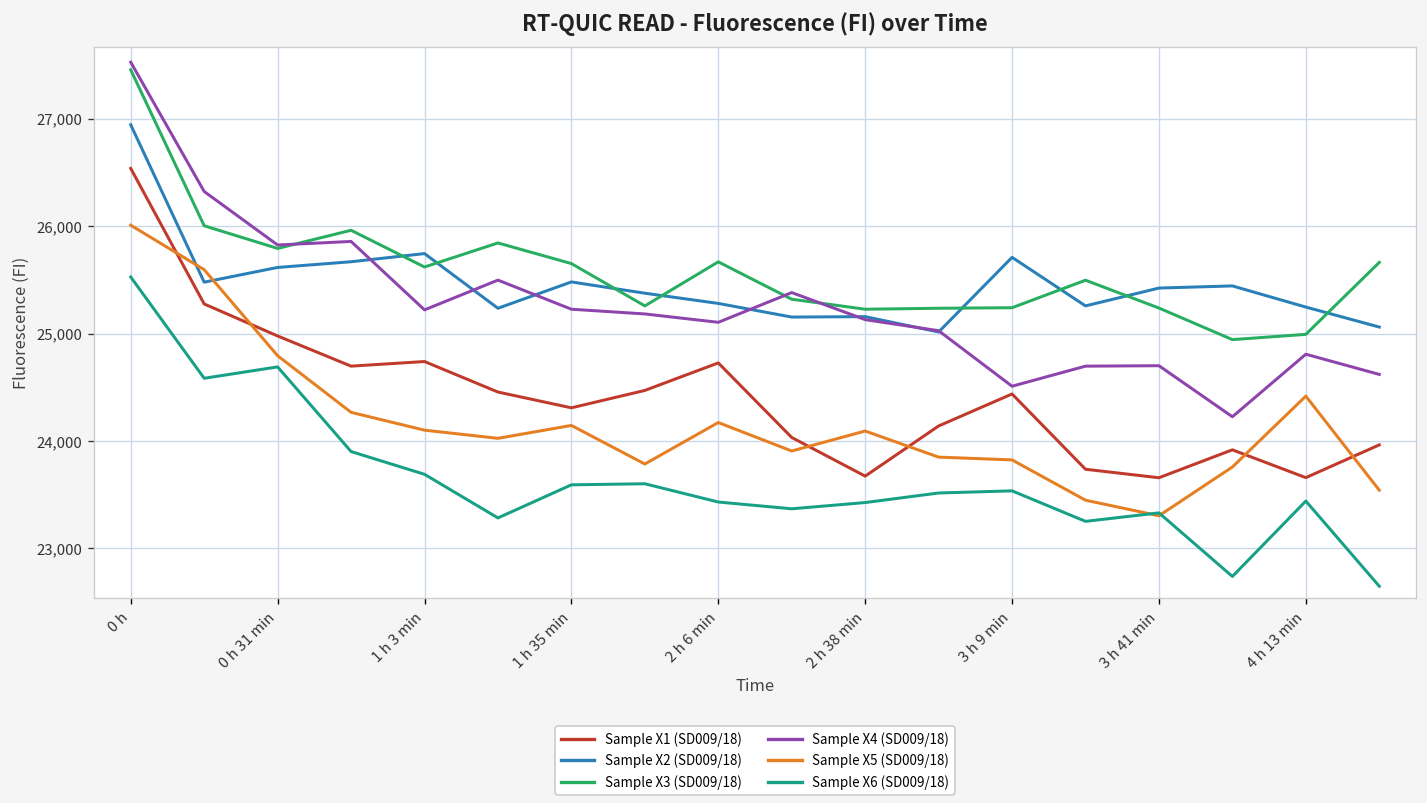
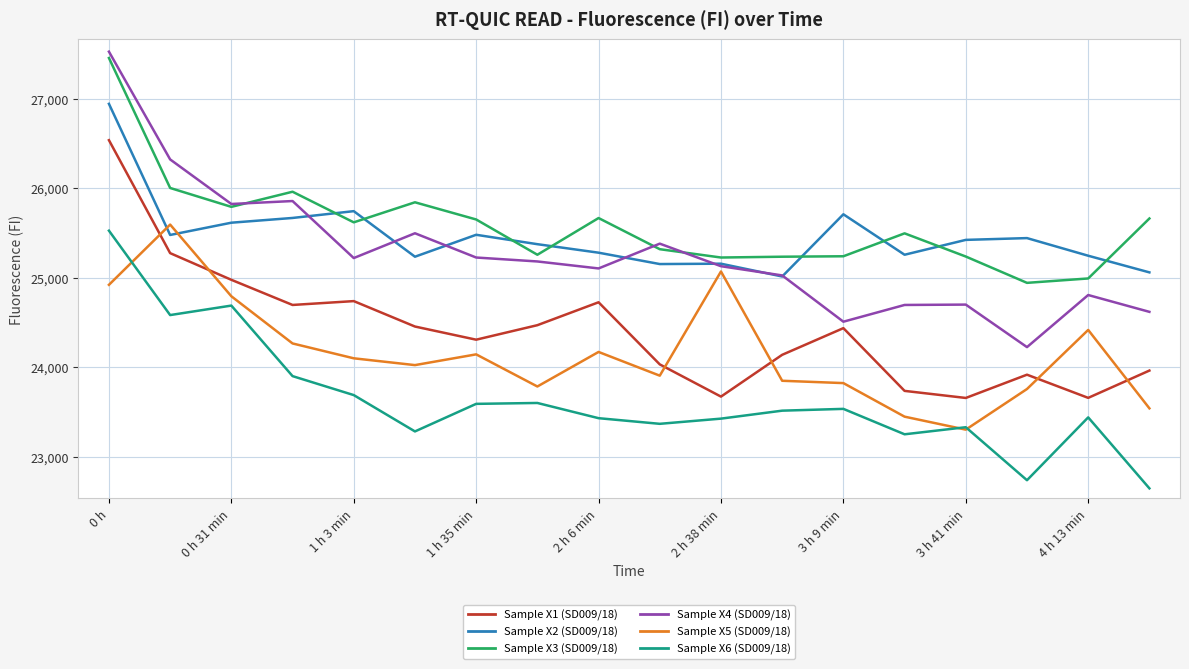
  {
    "Sample X1 (SD009/18)": {
      "0 h": "26,500",
      "0 h 31 min": "25,000",
      "1 h 3 min": "24,700",
      "1 h 35 min": "24,300",
      "2 h 6 min": "24,700",
      "2 h 38 min": "23,700",
      "3 h 9 min": "24,400",
      "3 h 41 min": "23,700",
      "4 h 13 min": "23,700"
    },
    "Sample X2 (SD009/18)": {
      "0 h": "26,900",
      "0 h 31 min": "25,600",
      "1 h 3 min": "25,700",
      "1 h 35 min": "25,500",
      "2 h 6 min": "25,300",
      "3 h 9 min": "25,700",
      "3 h 41 min": "25,400",
      "4 h 13 min": "25,200"
    },
    "Sample X4 (SD009/18)": {
      "0 h": "27,500",
      "0 h 31 min": "25,800",
      "1 h 3 min": "25,200",
      "1 h 35 min": "25,200",
      "2 h 6 min": "25,100",
      "3 h 9 min": "24,500",
      "3 h 41 min": "24,700",
      "4 h 13 min": "24,800"
    },
    "Sample X5 (SD009/18)": {
-     "0 h": "26,000",
+     "0 h": "24,900",
      "0 h 31 min": "24,800",
      "1 h 3 min": "24,100",
      "1 h 35 min": "24,100",
      "2 h 6 min": "24,200",
-     "2 h 38 min": "24,100",
+     "2 h 38 min": "25,100",
      "3 h 9 min": "23,800",
      "4 h 13 min": "24,400"
    }
  }
